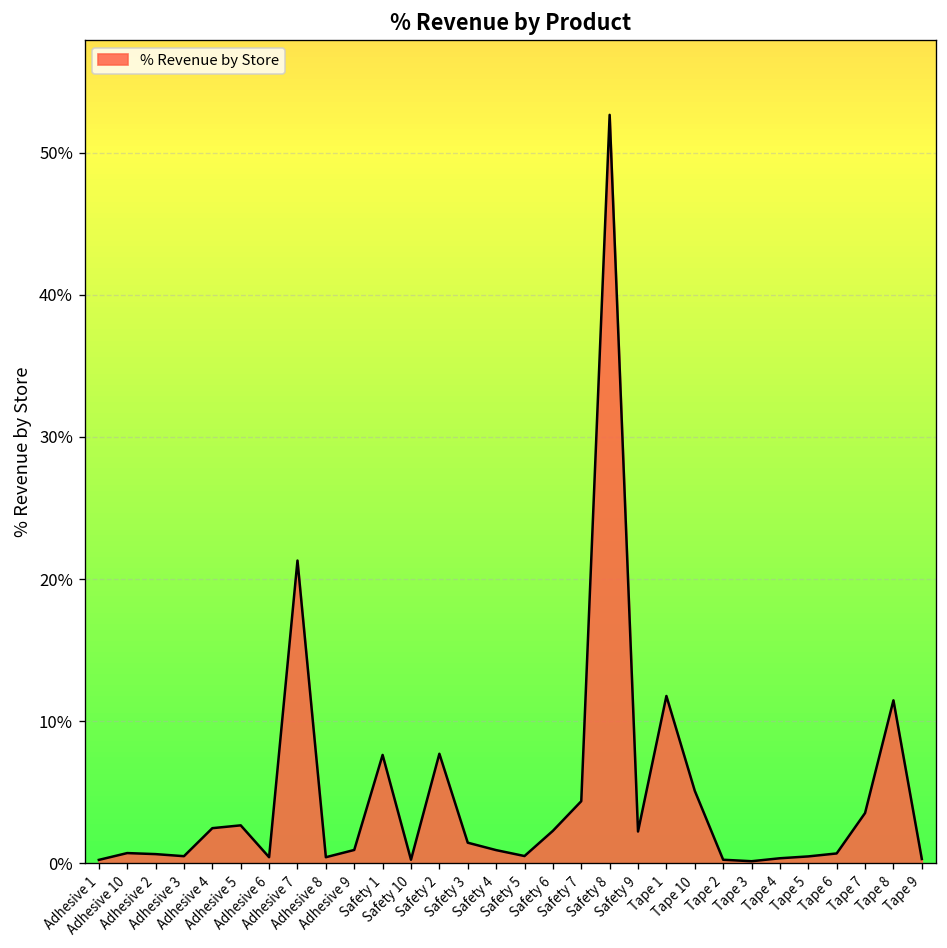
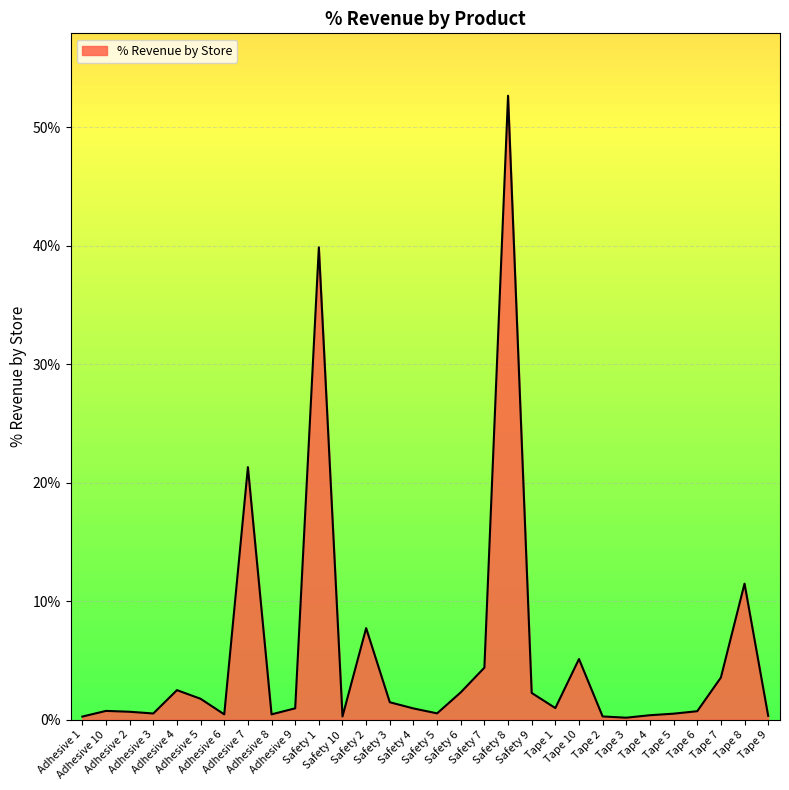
  {
    "Adhesive 1": "0.3%",
    "Adhesive 10": "0.7%",
    "Adhesive 2": "0.7%",
    "Adhesive 3": "0.5%",
    "Adhesive 4": "2.5%",
-   "Adhesive 5": "2.7%",
+   "Adhesive 5": "1.8%",
    "Adhesive 6": "0.4%",
    "Adhesive 7": "21.3%",
    "Adhesive 8": "0.4%",
    "Adhesive 9": "0.9%",
-   "Safety 1": "7.6%",
+   "Safety 1": "39.9%",
    "Safety 10": "0.3%",
    "Safety 2": "7.7%",
    "Safety 3": "1.5%",
    "Safety 4": "0.9%",
    "Safety 5": "0.5%",
    "Safety 6": "2.3%",
    "Safety 7": "4.4%",
    "Safety 8": "52.6%",
    "Safety 9": "2.2%",
-   "Tape 1": "11.8%",
+   "Tape 1": "1.0%",
    "Tape 10": "5.1%",
    "Tape 2": "0.3%",
    "Tape 3": "0.2%",
    "Tape 4": "0.4%",
    "Tape 5": "0.5%",
    "Tape 6": "0.7%",
    "Tape 7": "3.5%",
    "Tape 8": "11.5%",
    "Tape 9": "0.3%"
  }
